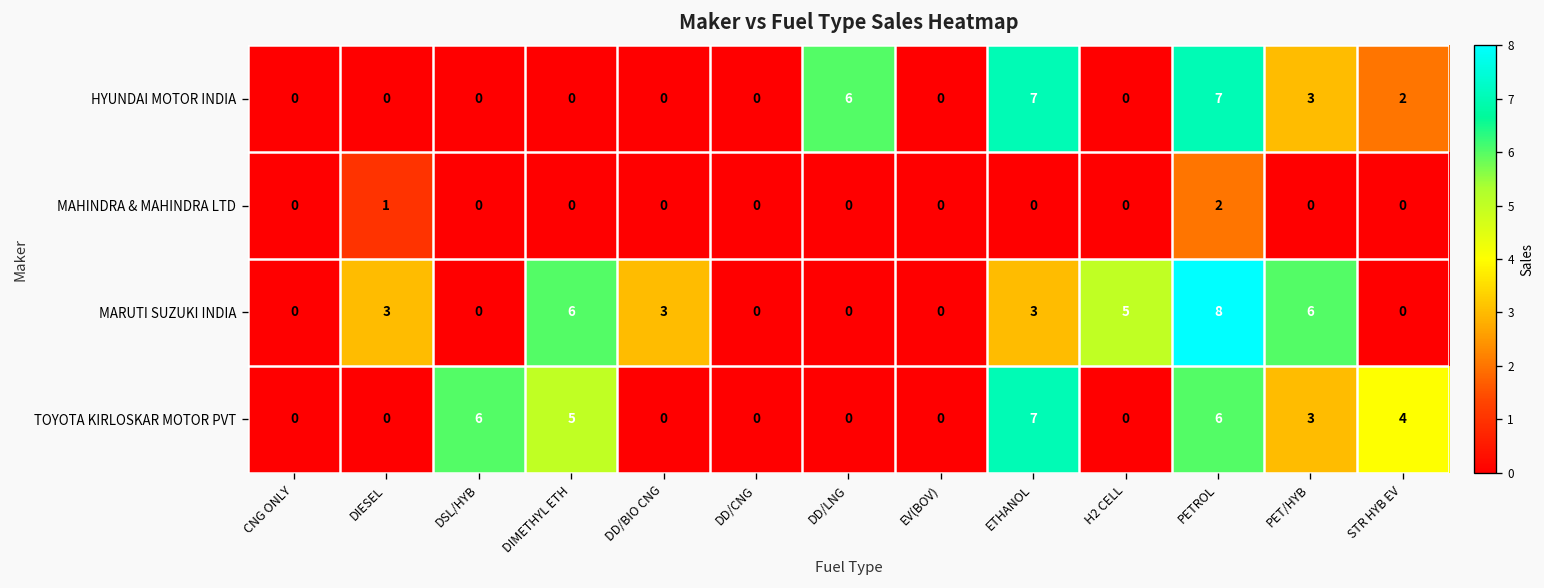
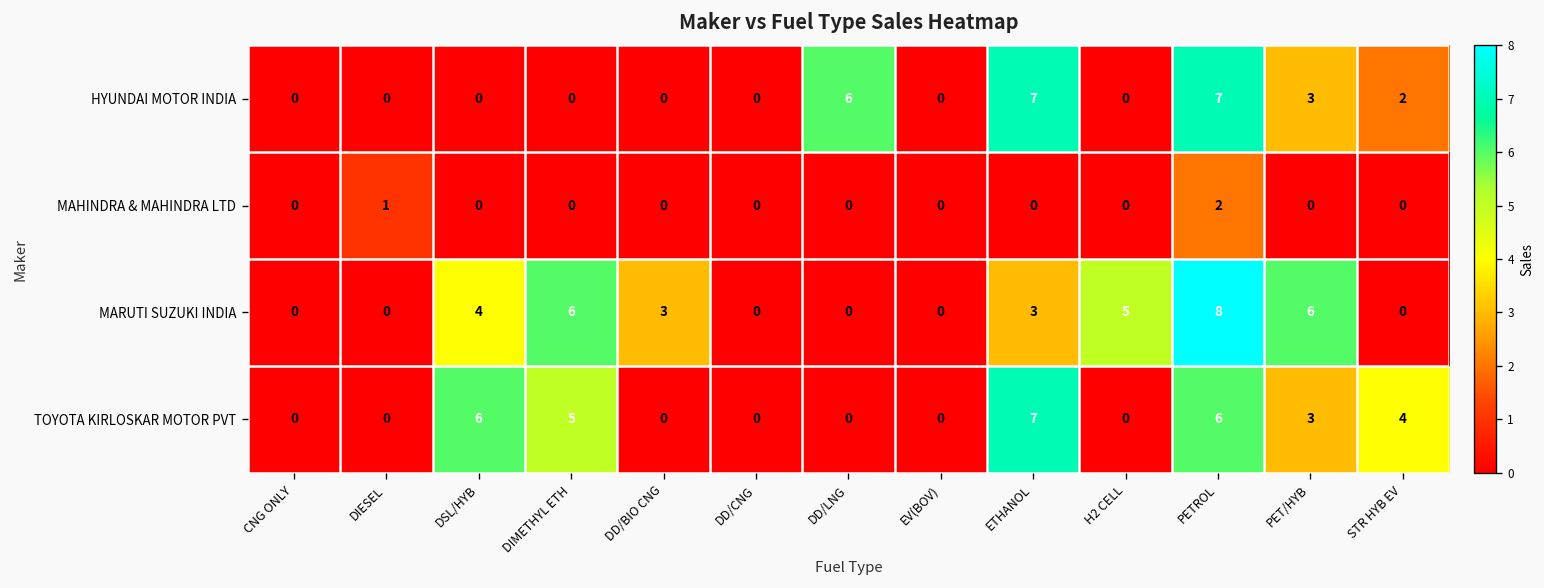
  {
    "HYUNDAI MOTOR INDIA": {
      "CNG ONLY": 0,
      "DIESEL": 0,
      "DSL/HYB": 0,
      "DIMETHYL ETH": 0,
      "DD/BIO CNG": 0,
      "DD/CNG": 0,
      "DD/LNG": 6,
      "EV(BOV)": 0,
      "ETHANOL": 7,
      "H2 CELL": 0,
      "PETROL": 7,
      "PET/HYB": 3,
      "STR HYB EV": 2
    },
    "MAHINDRA & MAHINDRA LTD": {
      "CNG ONLY": 0,
      "DIESEL": 1,
      "DSL/HYB": 0,
      "DIMETHYL ETH": 0,
      "DD/BIO CNG": 0,
      "DD/CNG": 0,
      "DD/LNG": 0,
      "EV(BOV)": 0,
      "ETHANOL": 0,
      "H2 CELL": 0,
      "PETROL": 2,
      "PET/HYB": 0,
      "STR HYB EV": 0
    },
    "MARUTI SUZUKI INDIA": {
      "CNG ONLY": 0,
-     "DIESEL": 3,
-     "DSL/HYB": 0,
+     "DIESEL": 0,
+     "DSL/HYB": 4,
      "DIMETHYL ETH": 6,
      "DD/BIO CNG": 3,
      "DD/CNG": 0,
      "DD/LNG": 0,
      "EV(BOV)": 0,
      "ETHANOL": 3,
      "H2 CELL": 5,
      "PETROL": 8,
      "PET/HYB": 6,
      "STR HYB EV": 0
    },
    "TOYOTA KIRLOSKAR MOTOR PVT": {
      "CNG ONLY": 0,
      "DIESEL": 0,
      "DSL/HYB": 6,
      "DIMETHYL ETH": 5,
      "DD/BIO CNG": 0,
      "DD/CNG": 0,
      "DD/LNG": 0,
      "EV(BOV)": 0,
      "ETHANOL": 7,
      "H2 CELL": 0,
      "PETROL": 6,
      "PET/HYB": 3,
      "STR HYB EV": 4
    }
  }
